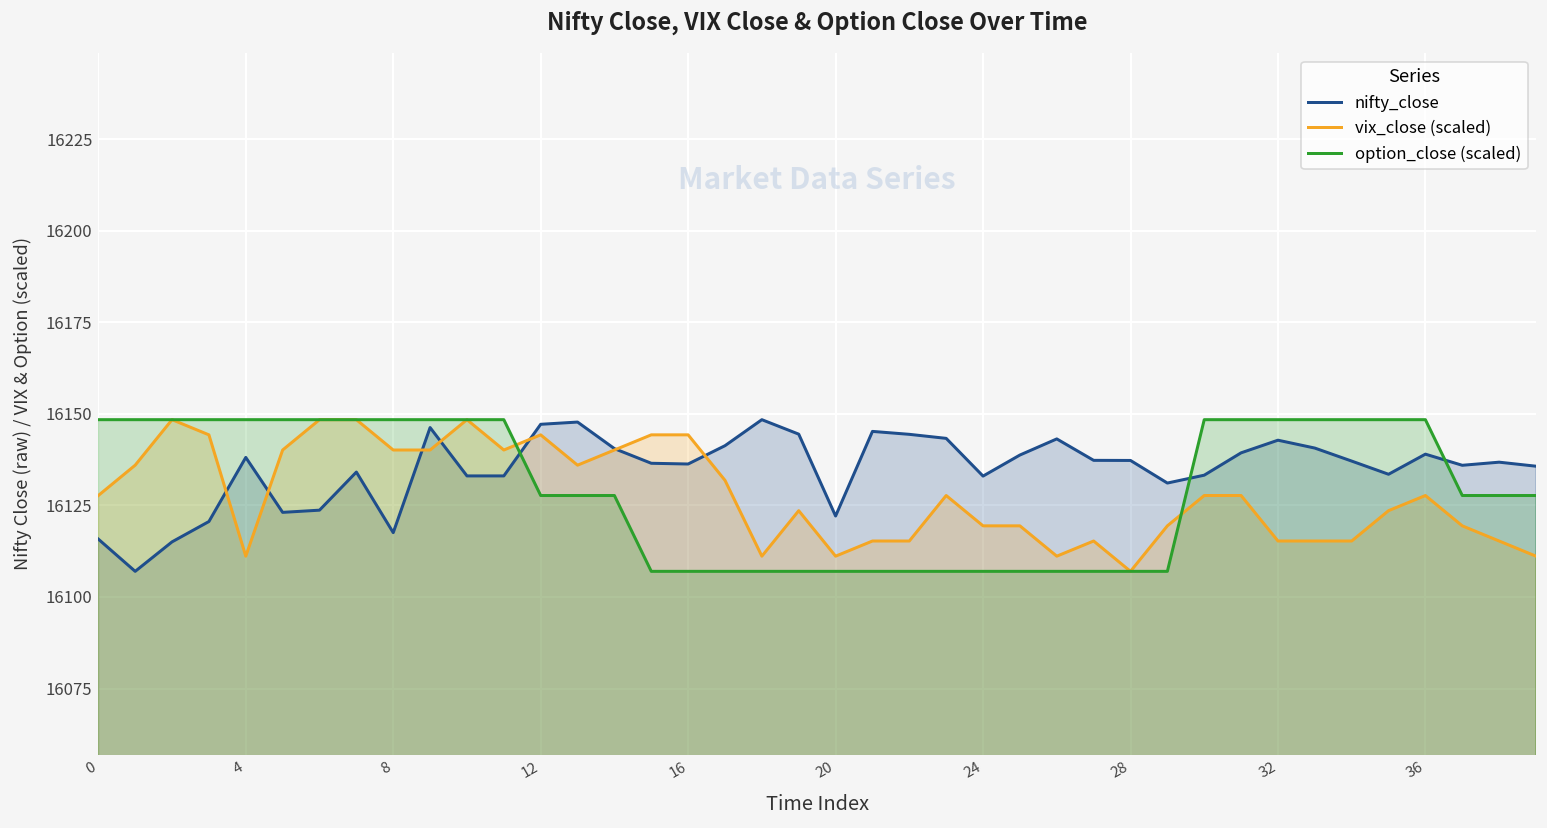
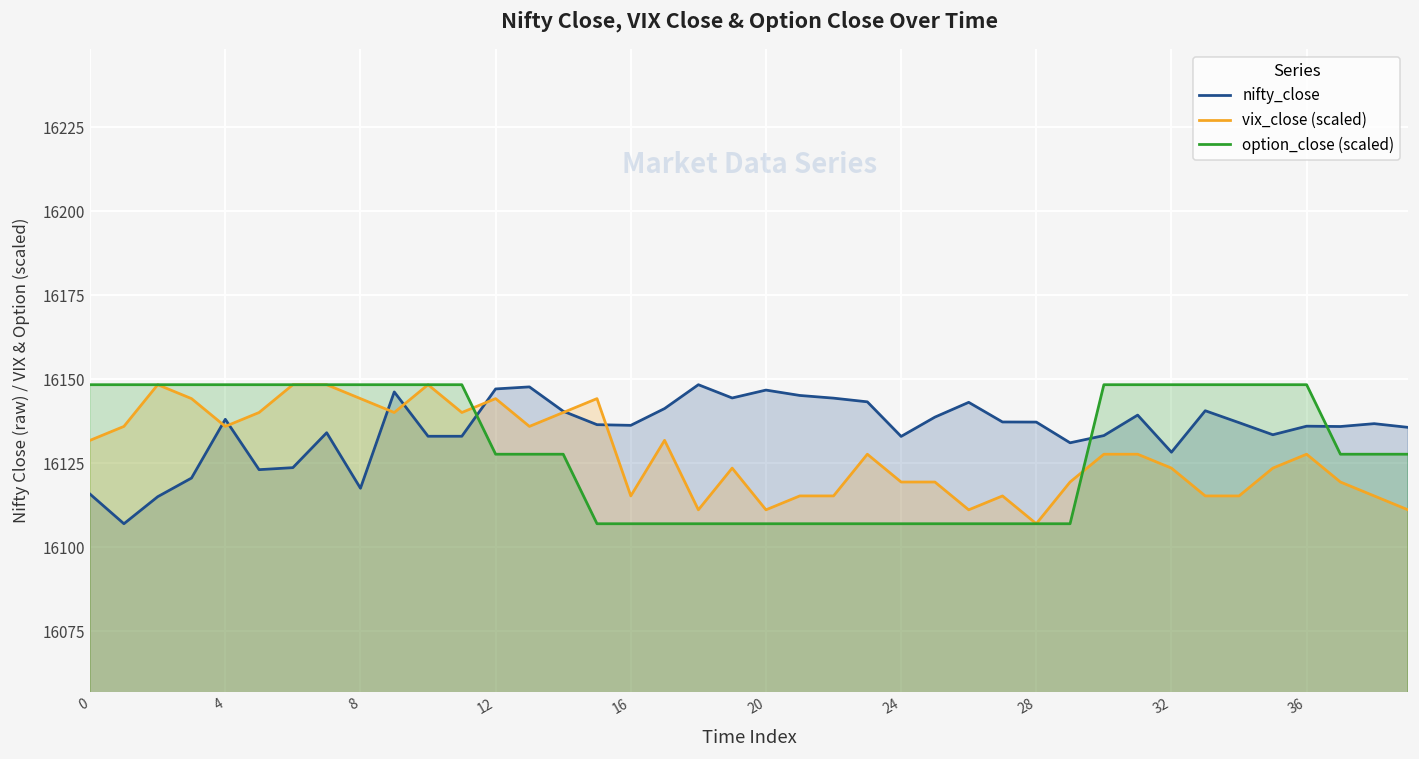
  {
    "nifty_close": {
      "0": 16116,
      "4": 16138,
      "8": 16118,
      "12": 16147,
      "16": 16136,
-     "20": 16122,
+     "20": 16147,
      "24": 16133,
      "28": 16137,
-     "32": 16143,
-     "36": 16139
+     "32": 16128,
+     "36": 16136
    },
    "vix_close (scaled)": {
-     "0": 16128,
-     "4": 16111,
-     "8": 16140,
+     "0": 16132,
+     "4": 16136,
+     "8": 16144,
      "12": 16144,
-     "16": 16144,
+     "16": 16115,
      "20": 16111,
      "24": 16119,
-     "32": 16115,
+     "32": 16124,
      "36": 16128
    },
    "option_close (scaled)": {
      "0": 16148,
      "4": 16148,
      "8": 16148,
      "12": 16128,
      "16": 16107,
      "20": 16107,
      "24": 16107,
      "32": 16148,
      "36": 16148
    }
  }
